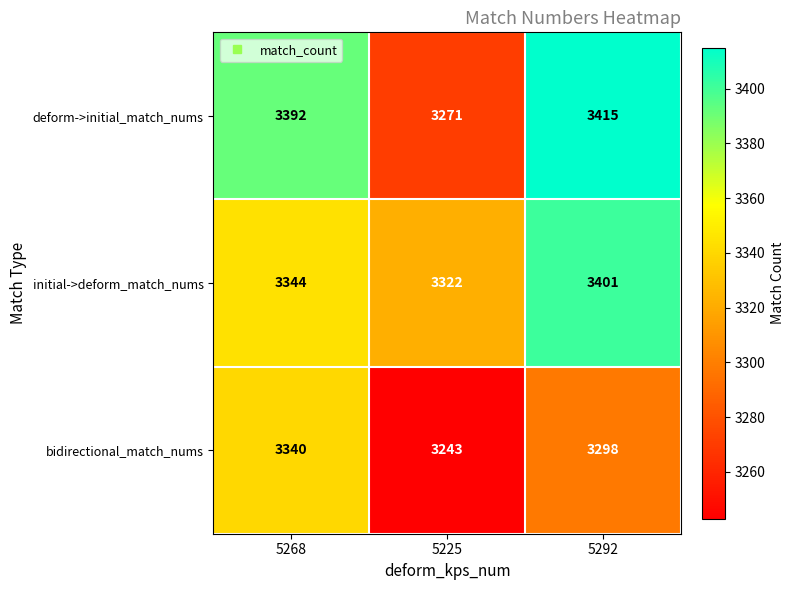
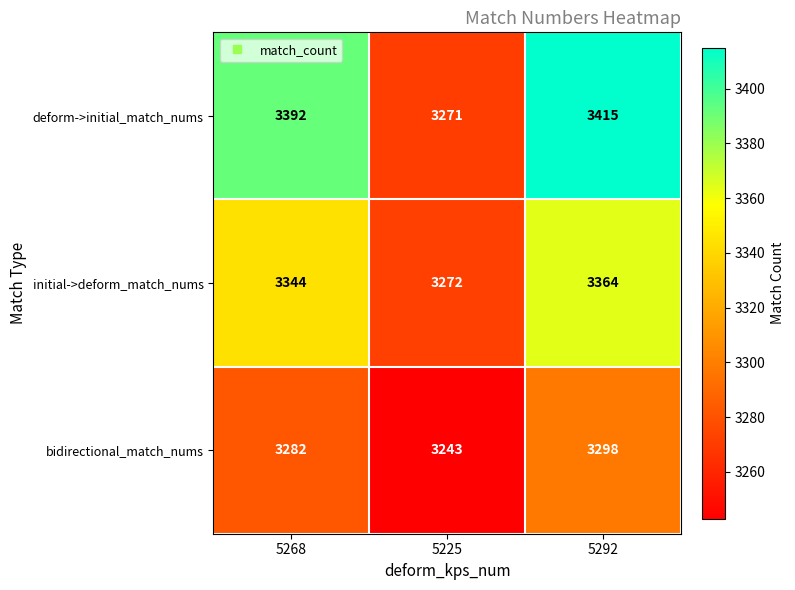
  {
    "deform->initial_match_nums": {
      "5268": 3392,
      "5225": 3271,
      "5292": 3415
    },
    "initial->deform_match_nums": {
      "5268": 3344,
-     "5225": 3322,
-     "5292": 3401
+     "5225": 3272,
+     "5292": 3364
    },
    "bidirectional_match_nums": {
-     "5268": 3340,
+     "5268": 3282,
      "5225": 3243,
      "5292": 3298
    }
  }
